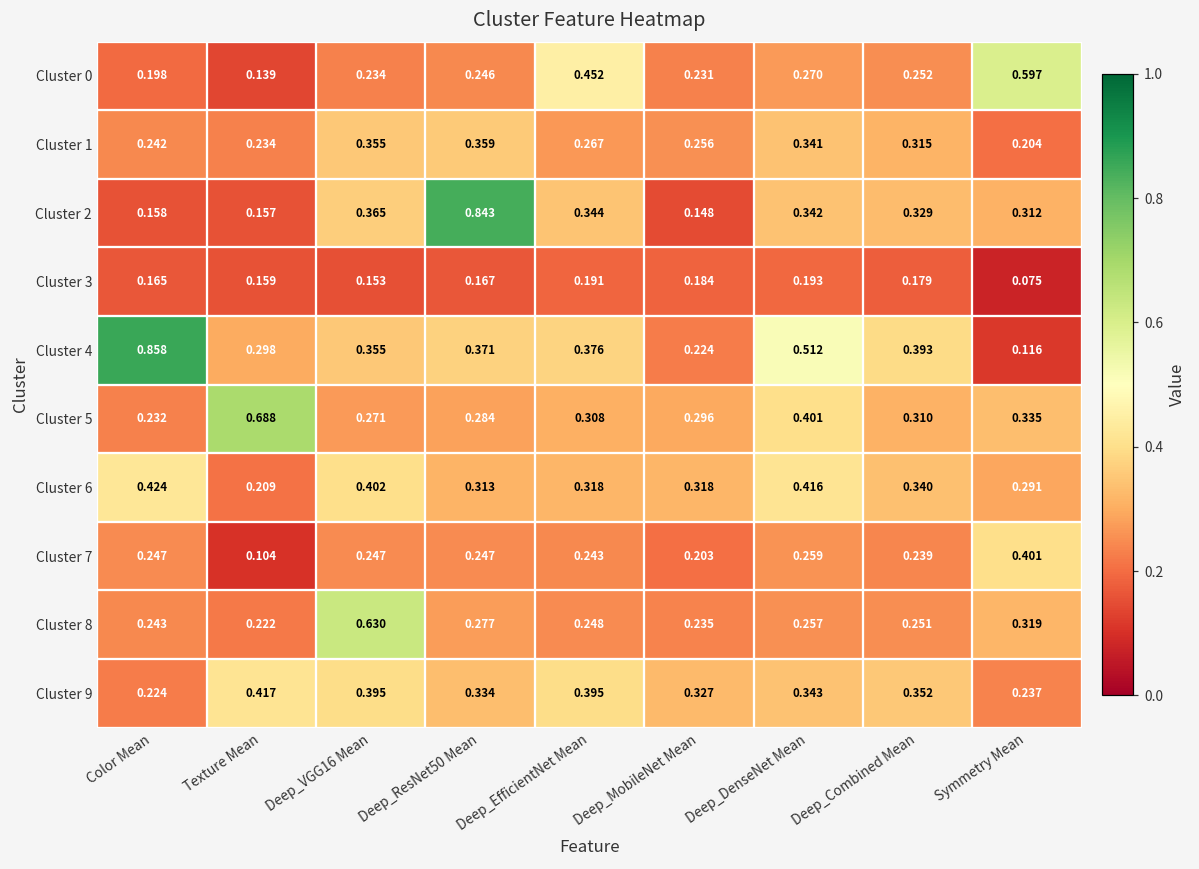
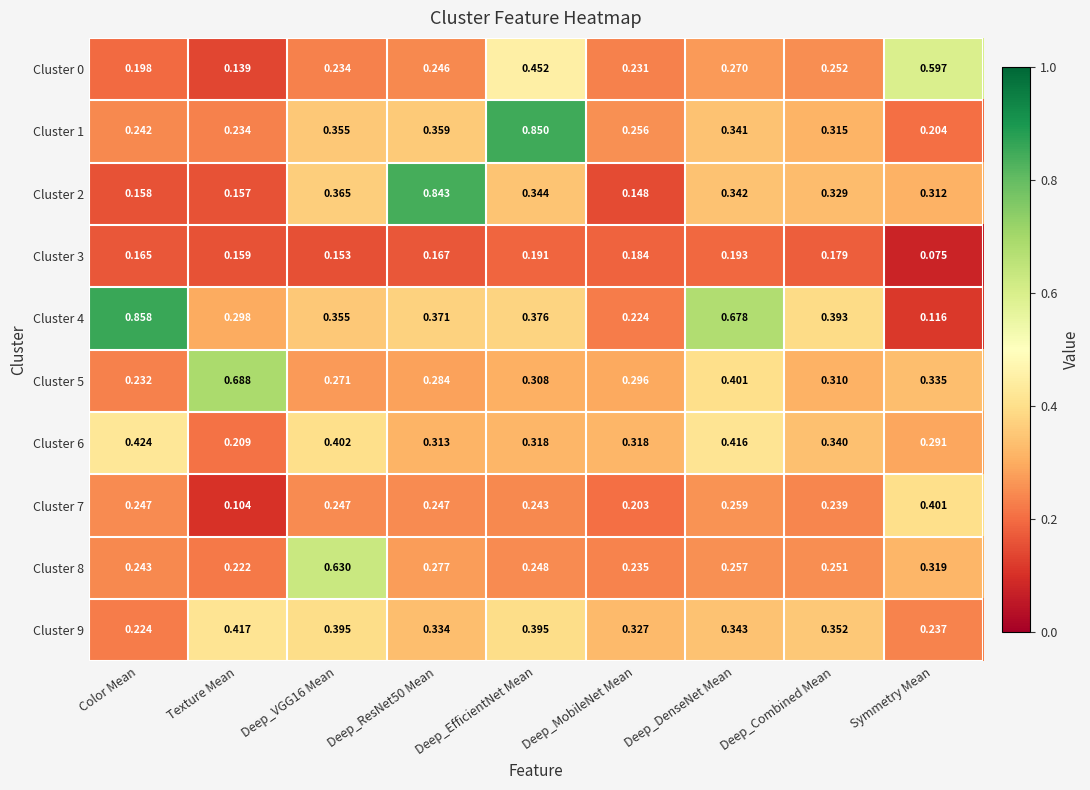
  {
    "Cluster 0": {
      "Color Mean": 0.198,
      "Texture Mean": 0.139,
      "Deep_VGG16 Mean": 0.234,
      "Deep_ResNet50 Mean": 0.246,
      "Deep_EfficientNet Mean": 0.452,
      "Deep_MobileNet Mean": 0.231,
      "Deep_DenseNet Mean": 0.270,
      "Deep_Combined Mean": 0.252,
      "Symmetry Mean": 0.597
    },
    "Cluster 1": {
      "Color Mean": 0.242,
      "Texture Mean": 0.234,
      "Deep_VGG16 Mean": 0.355,
      "Deep_ResNet50 Mean": 0.359,
-     "Deep_EfficientNet Mean": 0.267,
+     "Deep_EfficientNet Mean": 0.850,
      "Deep_MobileNet Mean": 0.256,
      "Deep_DenseNet Mean": 0.341,
      "Deep_Combined Mean": 0.315,
      "Symmetry Mean": 0.204
    },
    "Cluster 2": {
      "Color Mean": 0.158,
      "Texture Mean": 0.157,
      "Deep_VGG16 Mean": 0.365,
      "Deep_ResNet50 Mean": 0.843,
      "Deep_EfficientNet Mean": 0.344,
      "Deep_MobileNet Mean": 0.148,
      "Deep_DenseNet Mean": 0.342,
      "Deep_Combined Mean": 0.329,
      "Symmetry Mean": 0.312
    },
    "Cluster 3": {
      "Color Mean": 0.165,
      "Texture Mean": 0.159,
      "Deep_VGG16 Mean": 0.153,
      "Deep_ResNet50 Mean": 0.167,
      "Deep_EfficientNet Mean": 0.191,
      "Deep_MobileNet Mean": 0.184,
      "Deep_DenseNet Mean": 0.193,
      "Deep_Combined Mean": 0.179,
      "Symmetry Mean": 0.075
    },
    "Cluster 4": {
      "Color Mean": 0.858,
      "Texture Mean": 0.298,
      "Deep_VGG16 Mean": 0.355,
      "Deep_ResNet50 Mean": 0.371,
      "Deep_EfficientNet Mean": 0.376,
      "Deep_MobileNet Mean": 0.224,
-     "Deep_DenseNet Mean": 0.512,
+     "Deep_DenseNet Mean": 0.678,
      "Deep_Combined Mean": 0.393,
      "Symmetry Mean": 0.116
    },
    "Cluster 5": {
      "Color Mean": 0.232,
      "Texture Mean": 0.688,
      "Deep_VGG16 Mean": 0.271,
      "Deep_ResNet50 Mean": 0.284,
      "Deep_EfficientNet Mean": 0.308,
      "Deep_MobileNet Mean": 0.296,
      "Deep_DenseNet Mean": 0.401,
      "Deep_Combined Mean": 0.310,
      "Symmetry Mean": 0.335
    },
    "Cluster 6": {
      "Color Mean": 0.424,
      "Texture Mean": 0.209,
      "Deep_VGG16 Mean": 0.402,
      "Deep_ResNet50 Mean": 0.313,
      "Deep_EfficientNet Mean": 0.318,
      "Deep_MobileNet Mean": 0.318,
      "Deep_DenseNet Mean": 0.416,
      "Deep_Combined Mean": 0.340,
      "Symmetry Mean": 0.291
    },
    "Cluster 7": {
      "Color Mean": 0.247,
      "Texture Mean": 0.104,
      "Deep_VGG16 Mean": 0.247,
      "Deep_ResNet50 Mean": 0.247,
      "Deep_EfficientNet Mean": 0.243,
      "Deep_MobileNet Mean": 0.203,
      "Deep_DenseNet Mean": 0.259,
      "Deep_Combined Mean": 0.239,
      "Symmetry Mean": 0.401
    },
    "Cluster 8": {
      "Color Mean": 0.243,
      "Texture Mean": 0.222,
      "Deep_VGG16 Mean": 0.630,
      "Deep_ResNet50 Mean": 0.277,
      "Deep_EfficientNet Mean": 0.248,
      "Deep_MobileNet Mean": 0.235,
      "Deep_DenseNet Mean": 0.257,
      "Deep_Combined Mean": 0.251,
      "Symmetry Mean": 0.319
    },
    "Cluster 9": {
      "Color Mean": 0.224,
      "Texture Mean": 0.417,
      "Deep_VGG16 Mean": 0.395,
      "Deep_ResNet50 Mean": 0.334,
      "Deep_EfficientNet Mean": 0.395,
      "Deep_MobileNet Mean": 0.327,
      "Deep_DenseNet Mean": 0.343,
      "Deep_Combined Mean": 0.352,
      "Symmetry Mean": 0.237
    }
  }
